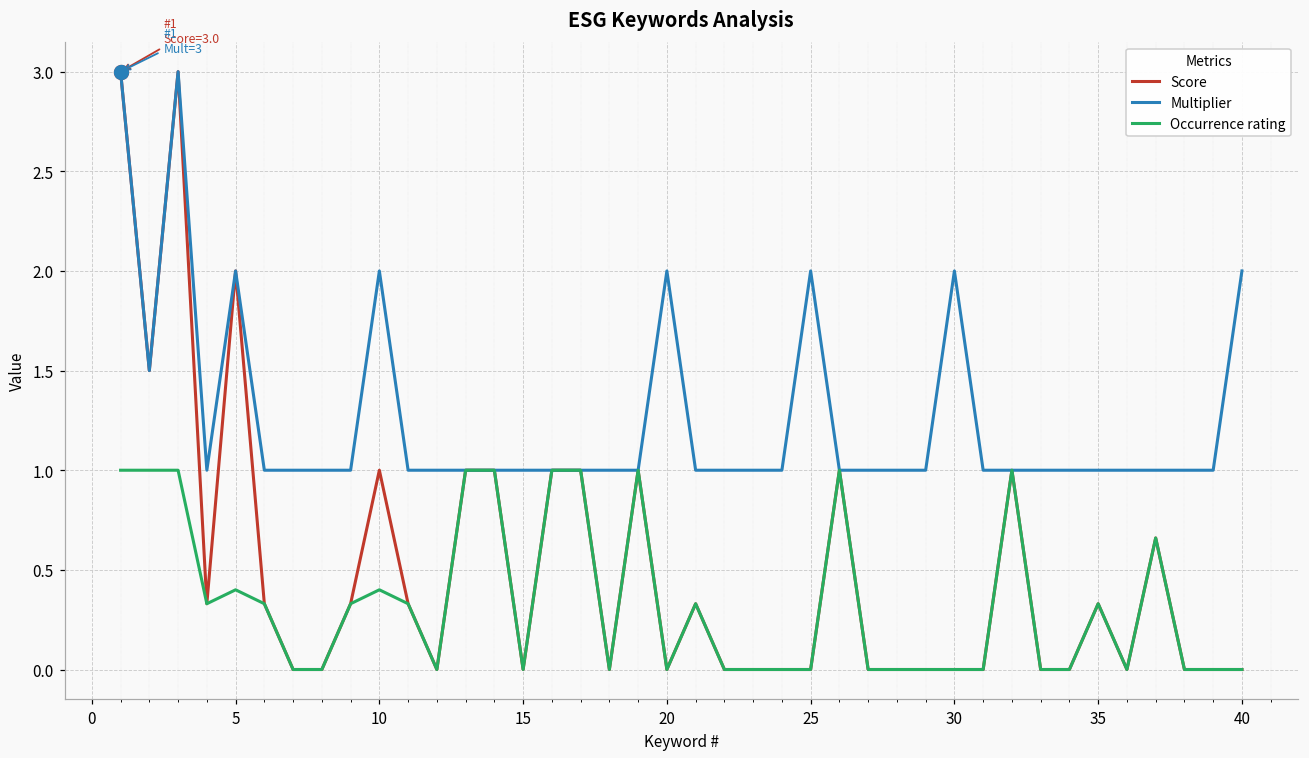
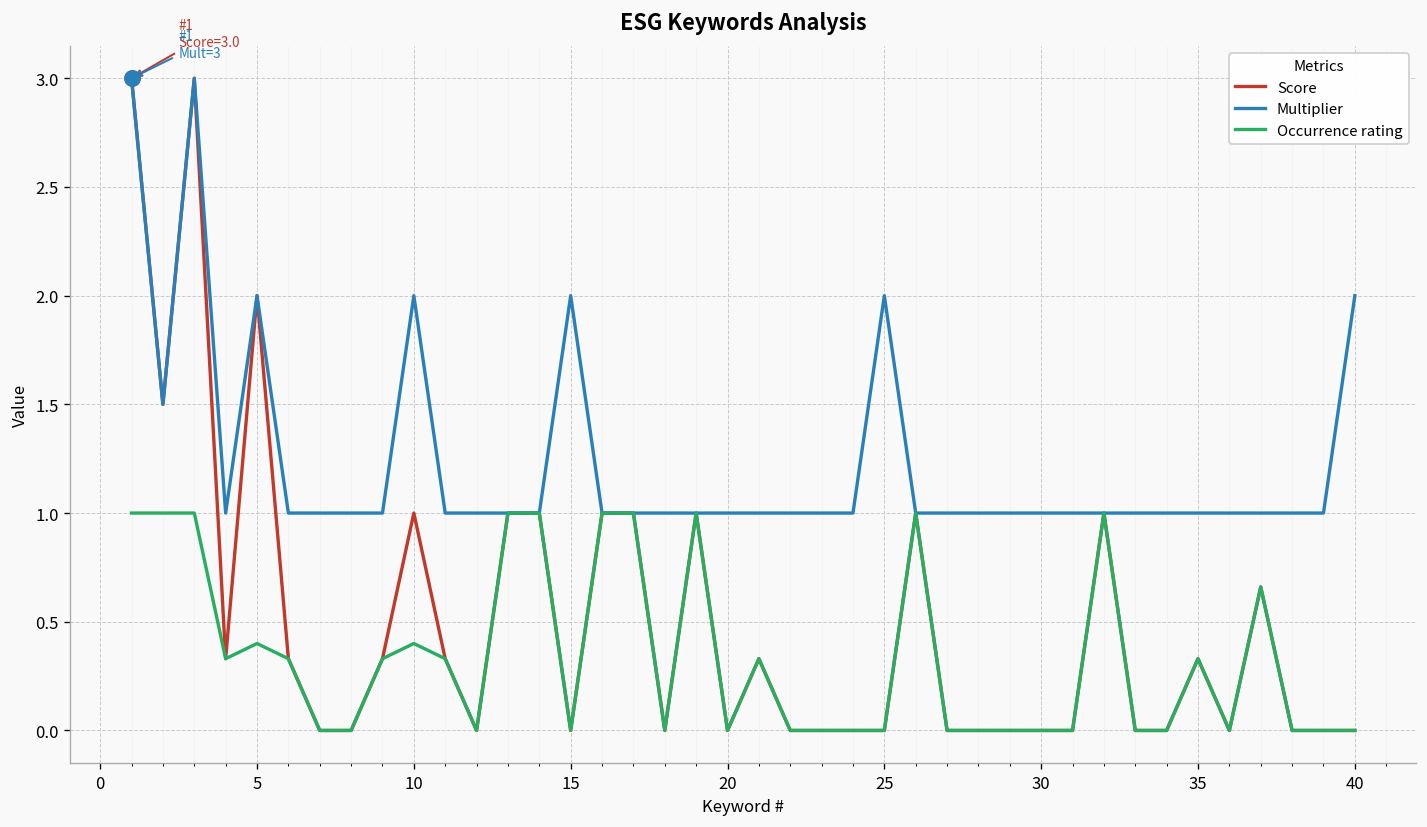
  {
    "Multiplier": {
      "10": 2,
-     "15": 1,
-     "20": 2,
+     "15": 2,
+     "20": 1,
      "25": 2,
-     "30": 2,
+     "30": 1,
      "35": 1,
      "40": 2
    },
    "Occurrence rating": {
      "5": 0.40,
      "10": 0.40
    }
  }
